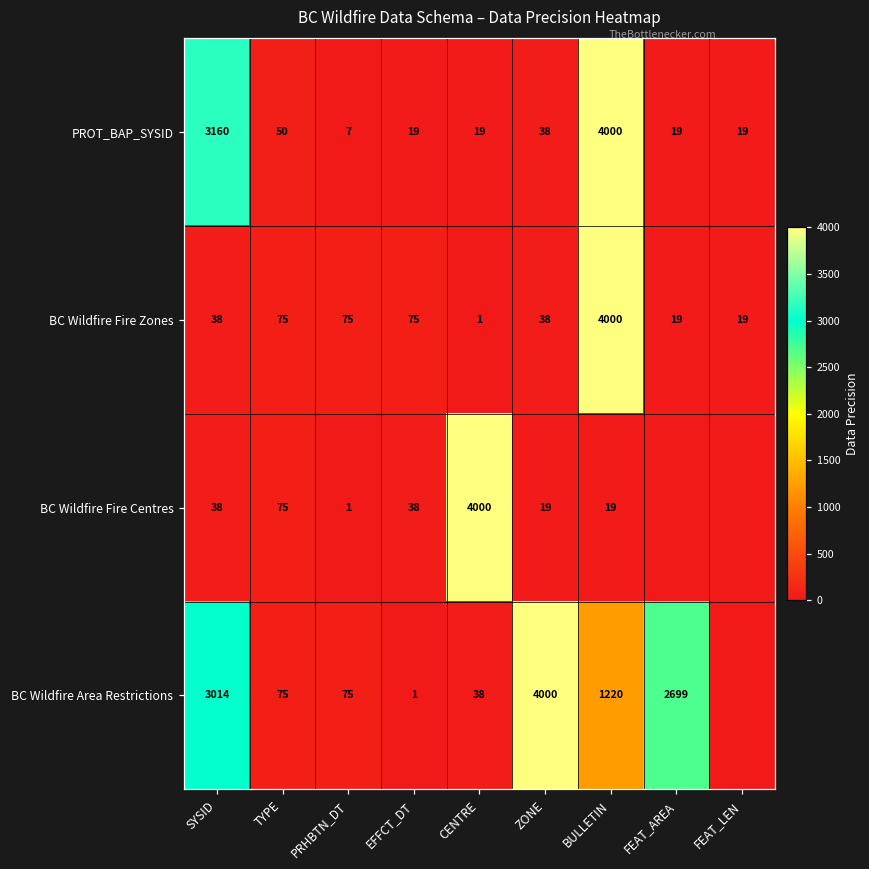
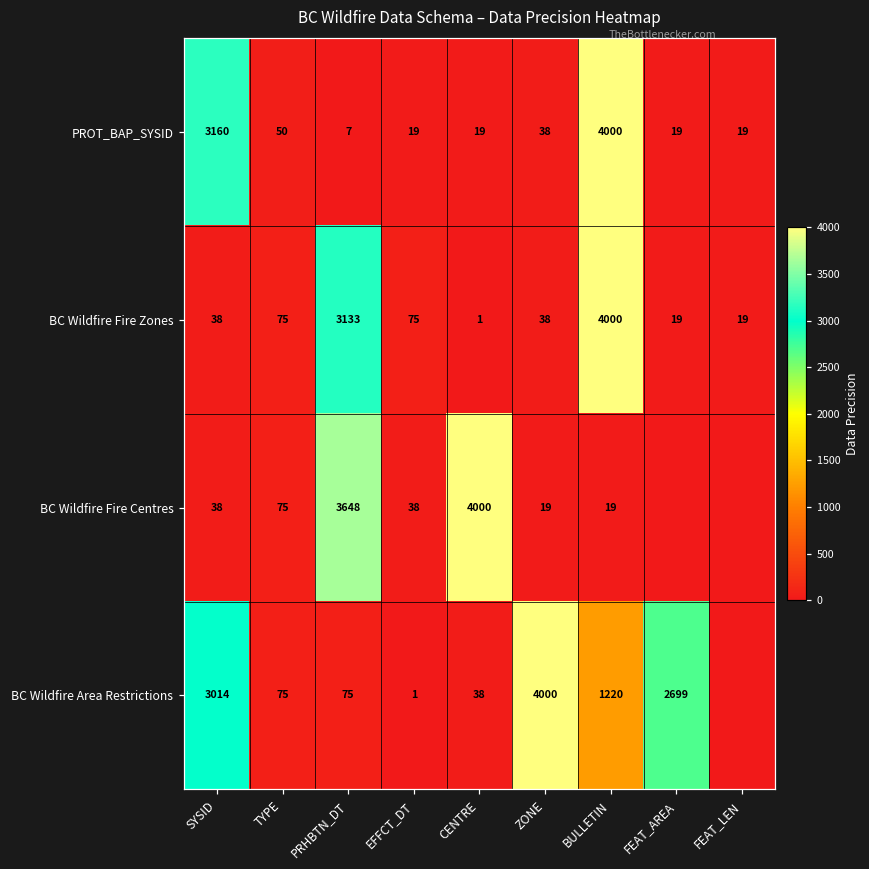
  {
    "PROT_BAP_SYSID": {
      "SYSID": 3160,
      "TYPE": 50,
      "PRHBTN_DT": 7,
      "EFFCT_DT": 19,
      "CENTRE": 19,
      "ZONE": 38,
      "BULLETIN": 4000,
      "FEAT_AREA": 19,
      "FEAT_LEN": 19
    },
    "BC Wildfire Fire Zones": {
      "SYSID": 38,
      "TYPE": 75,
-     "PRHBTN_DT": 75,
+     "PRHBTN_DT": 3133,
      "EFFCT_DT": 75,
      "CENTRE": 1,
      "ZONE": 38,
      "BULLETIN": 4000,
      "FEAT_AREA": 19,
      "FEAT_LEN": 19
    },
    "BC Wildfire Fire Centres": {
      "SYSID": 38,
      "TYPE": 75,
-     "PRHBTN_DT": 1,
+     "PRHBTN_DT": 3648,
      "EFFCT_DT": 38,
      "CENTRE": 4000,
      "ZONE": 19,
      "BULLETIN": 19
    },
    "BC Wildfire Area Restrictions": {
      "SYSID": 3014,
      "TYPE": 75,
      "PRHBTN_DT": 75,
      "EFFCT_DT": 1,
      "CENTRE": 38,
      "ZONE": 4000,
      "BULLETIN": 1220,
      "FEAT_AREA": 2699
    }
  }
